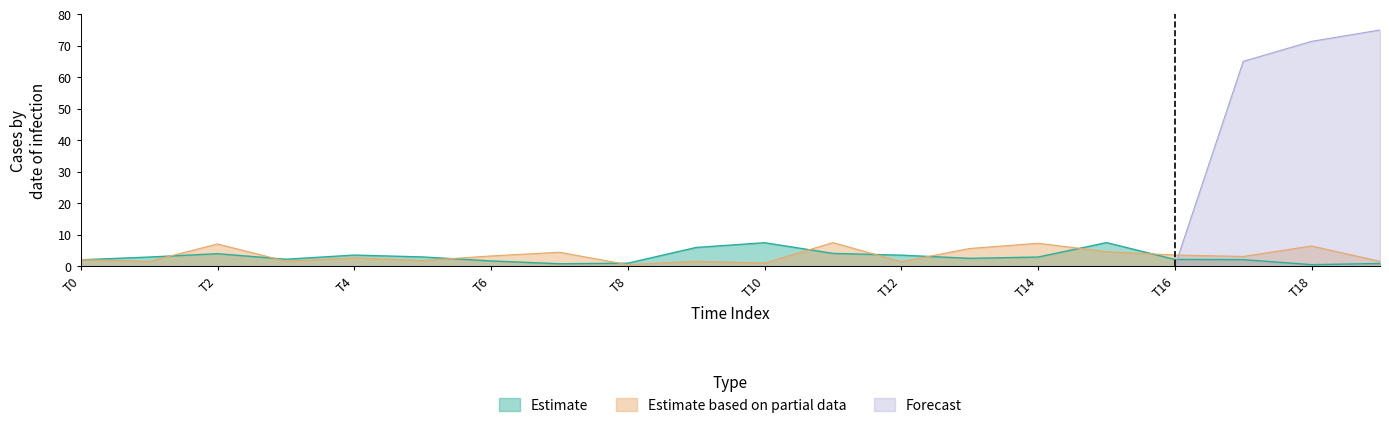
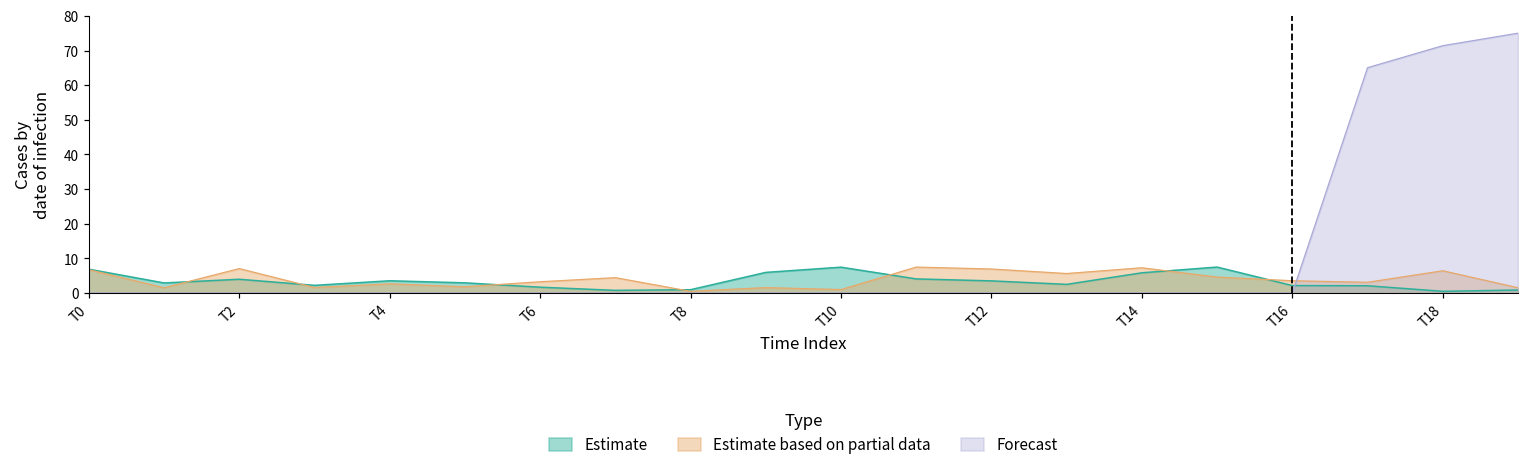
  {
    "Estimate": {
-     "T0": 2,
+     "T0": 7,
      "T2": 4,
      "T4": 4,
      "T6": 2,
      "T10": 7,
      "T12": 4,
-     "T14": 3,
+     "T14": 6,
      "T16": 2,
      "T18": 1
    },
    "Estimate based on partial data": {
-     "T0": 2,
+     "T0": 7,
      "T2": 7,
      "T4": 3,
      "T6": 3,
      "T10": 1,
-     "T12": 1,
+     "T12": 7,
      "T14": 7,
      "T16": 4,
      "T18": 6
    },
    "Forecast": {
      "T0": 0,
      "T2": 0,
      "T4": 0,
      "T6": 0,
      "T10": 0,
      "T12": 0,
      "T14": 0,
      "T16": 0,
      "T18": 71
    }
  }
